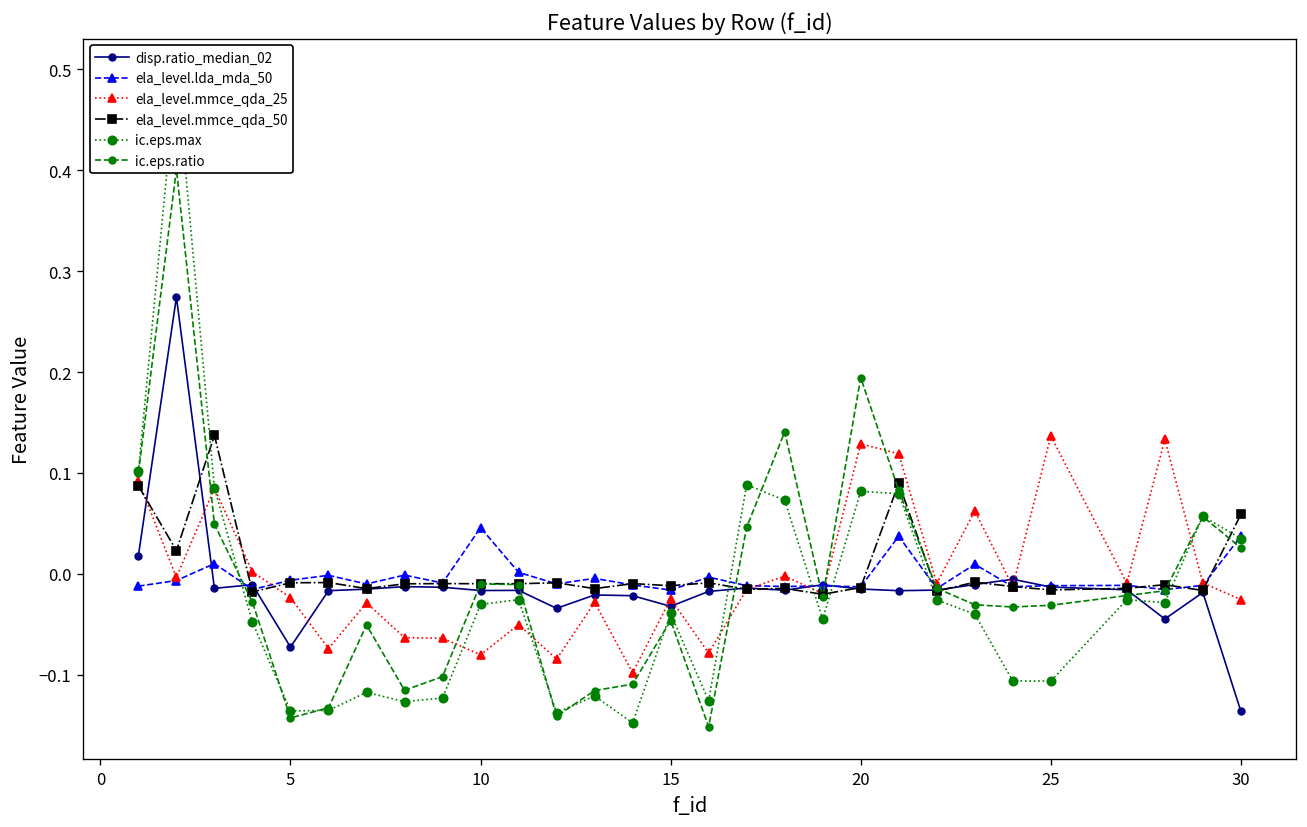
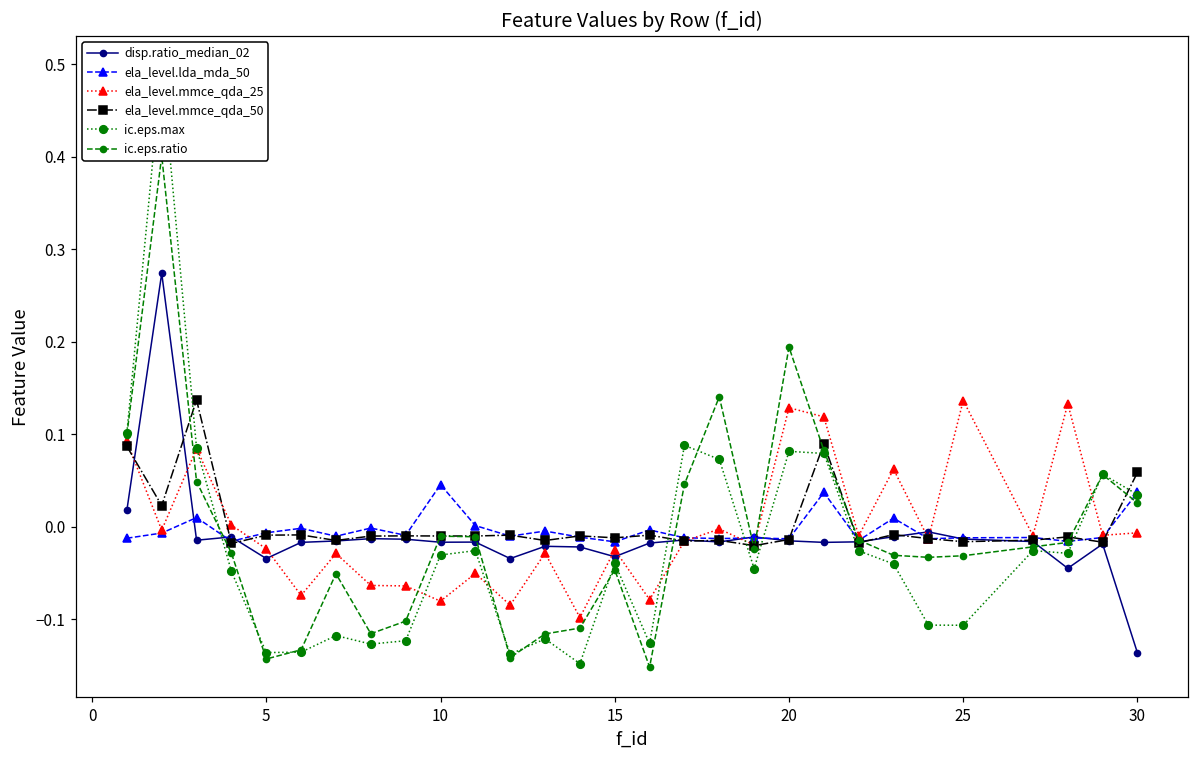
  {
    "disp.ratio_median_02": {
-     "5": -0.07,
+     "5": -0.03,
      "10": -0.02,
      "15": -0.03,
      "30": -0.14
    },
    "ela_level.lda_mda_50": {
      "10": 0.05,
      "15": -0.02
    },
    "ela_level.mmce_qda_25": {
      "5": -0.02,
      "10": -0.08,
      "15": -0.02,
      "20": 0.13,
      "25": 0.14,
-     "30": -0.03
+     "30": -0.01
    },
    "ela_level.mmce_qda_50": {
      "15": -0.01,
      "30": 0.06
    }
  }
